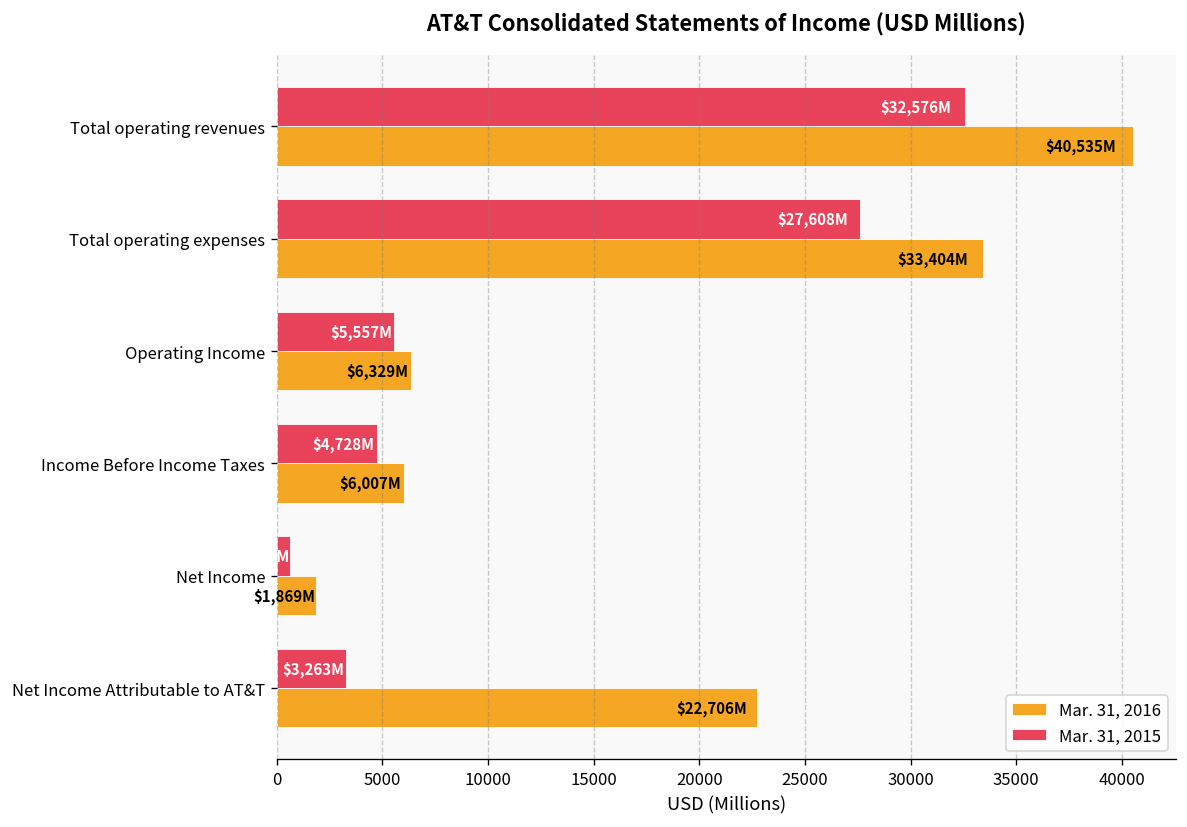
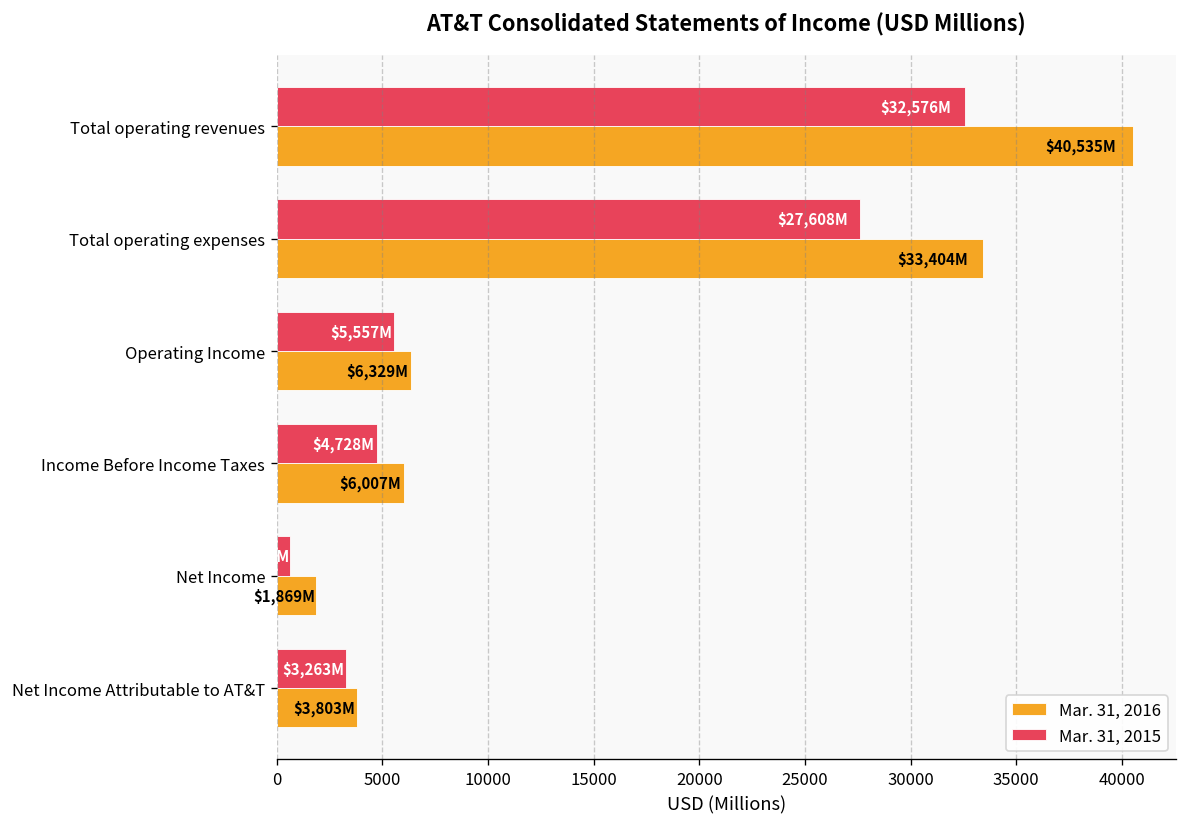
  {
    "Mar. 31, 2016": {
      "Total operating revenues": "$40,535M",
      "Total operating expenses": "$33,404M",
      "Operating Income": "$6,329M",
      "Income Before Income Taxes": "$6,007M",
      "Net Income": "$1,869M",
-     "Net Income Attributable to AT&T": "$22,706M"
+     "Net Income Attributable to AT&T": "$3,803M"
    },
    "Mar. 31, 2015": {
      "Total operating revenues": "$32,576M",
      "Total operating expenses": "$27,608M",
      "Operating Income": "$5,557M",
      "Income Before Income Taxes": "$4,728M",
      "Net Income Attributable to AT&T": "$3,263M"
    }
  }
